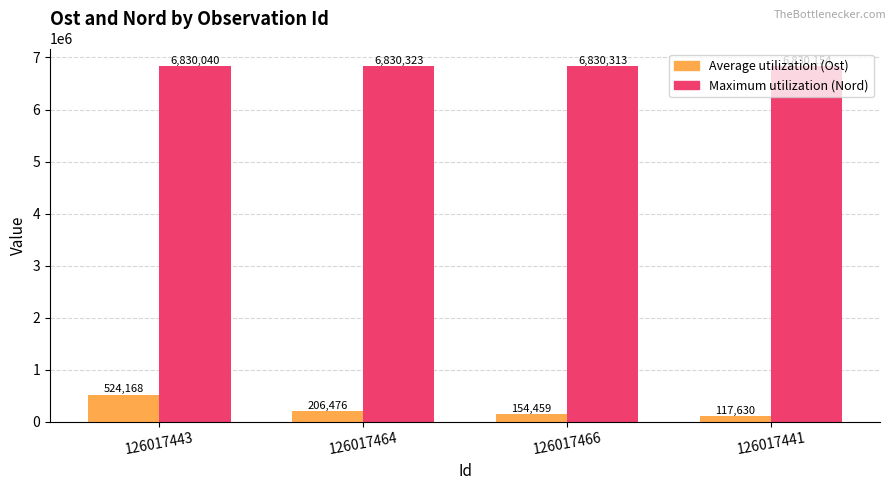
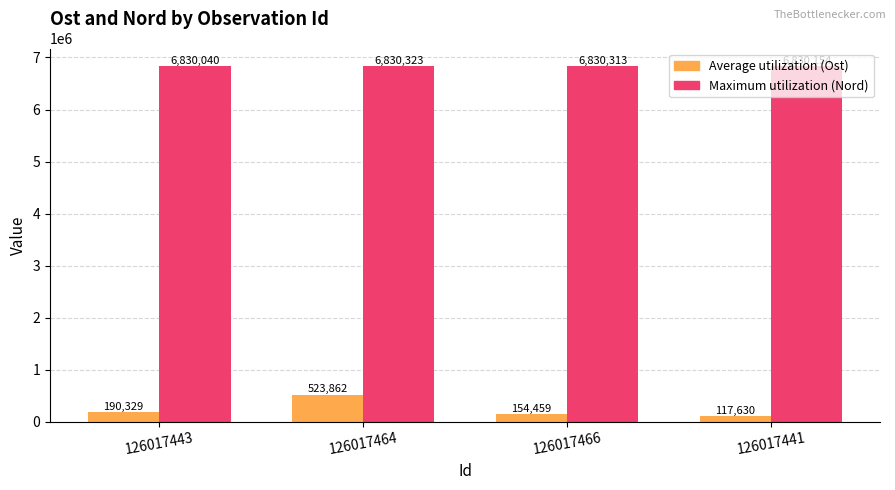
  {
    "Average utilization (Ost)": {
-     "126017443": "524,168",
-     "126017464": "206,476",
+     "126017443": "190,329",
+     "126017464": "523,862",
      "126017466": "154,459",
      "126017441": "117,630"
    },
    "Maximum utilization (Nord)": {
      "126017443": "6,830,040",
      "126017464": "6,830,323",
      "126017466": "6,830,313"
    }
  }
